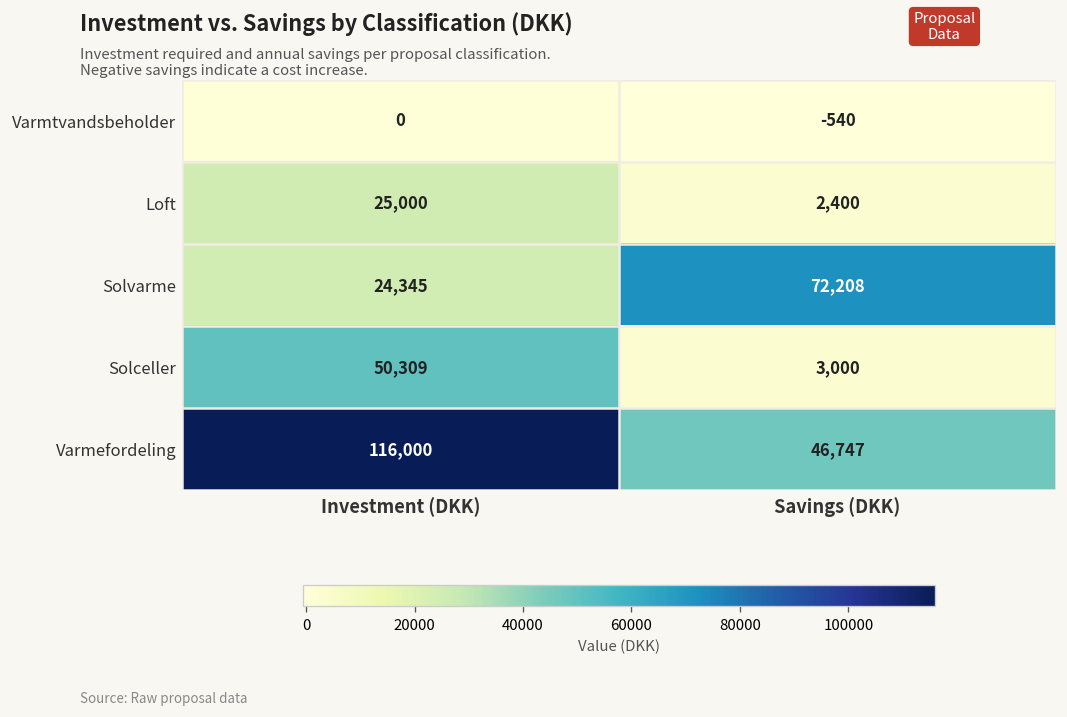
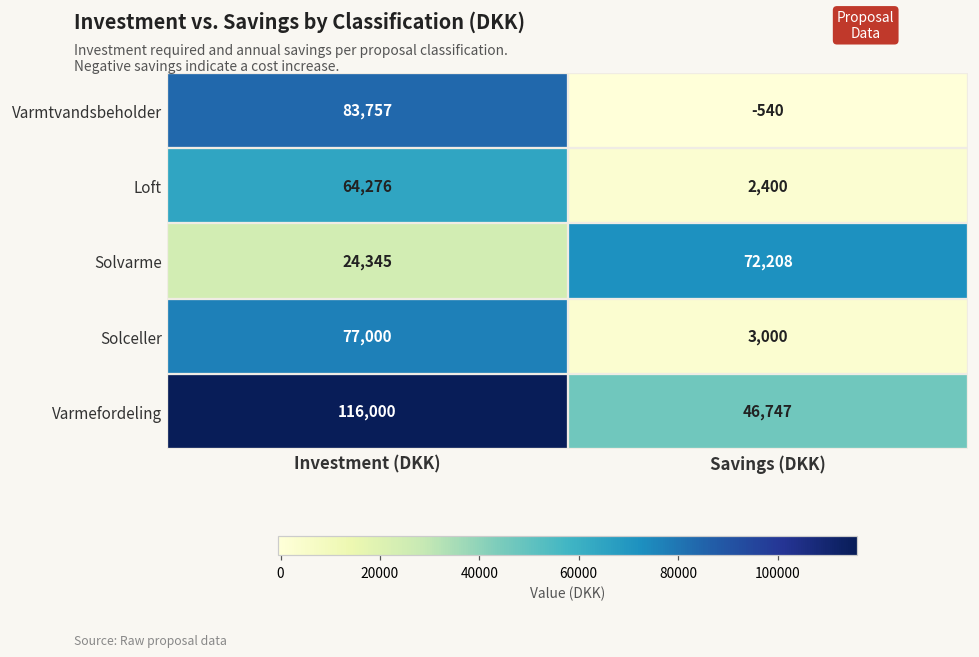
  {
    "Varmtvandsbeholder": {
-     "Investment (DKK)": "0",
+     "Investment (DKK)": "83,757",
      "Savings (DKK)": "-540"
    },
    "Loft": {
-     "Investment (DKK)": "25,000",
+     "Investment (DKK)": "64,276",
      "Savings (DKK)": "2,400"
    },
    "Solvarme": {
      "Investment (DKK)": "24,345",
      "Savings (DKK)": "72,208"
    },
    "Solceller": {
-     "Investment (DKK)": "50,309",
+     "Investment (DKK)": "77,000",
      "Savings (DKK)": "3,000"
    },
    "Varmefordeling": {
      "Investment (DKK)": "116,000",
      "Savings (DKK)": "46,747"
    }
  }
